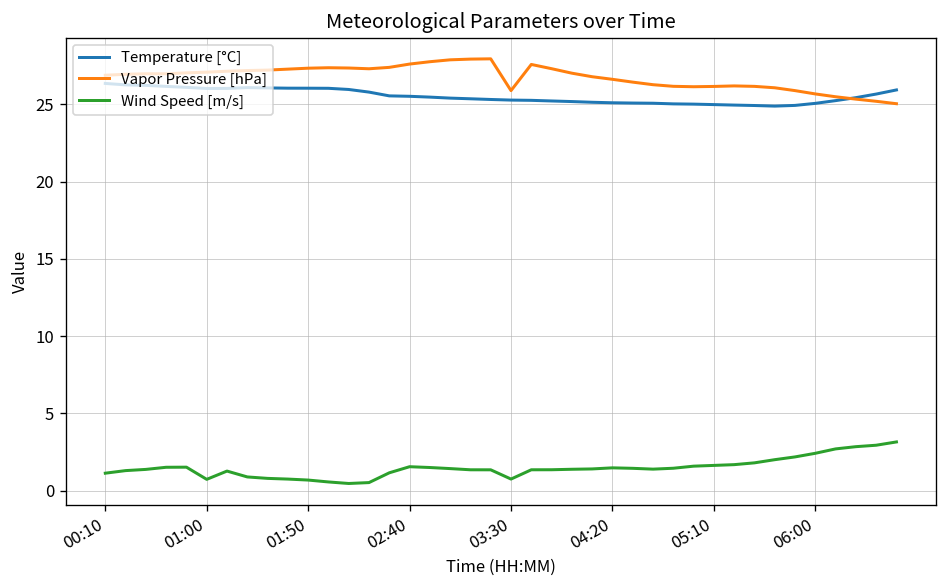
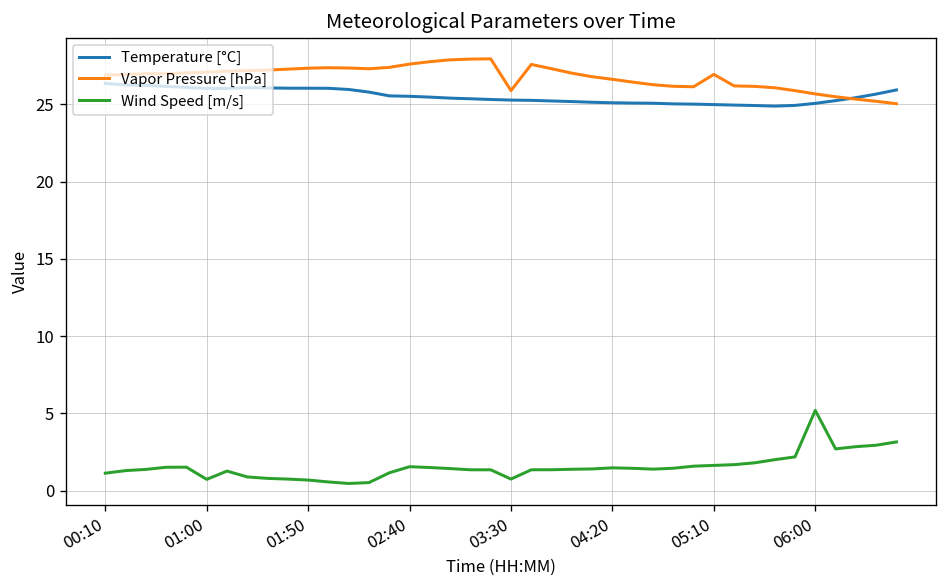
  {
    "Temperature [°C]": {
      "01:50": 26.0,
      "02:40": 25.5,
      "03:30": 25.3,
      "04:20": 25.1,
      "05:10": 25.0,
      "06:00": 25.1
    },
    "Vapor Pressure [hPa]": {
      "01:50": 27.3,
      "02:40": 27.6,
      "03:30": 25.9,
      "04:20": 26.6,
-     "05:10": 26.2,
+     "05:10": 26.9,
      "06:00": 25.7
    },
    "Wind Speed [m/s]": {
      "00:10": 1.1,
      "01:00": 0.7,
      "01:50": 0.7,
      "02:40": 1.5,
      "03:30": 0.7,
      "04:20": 1.5,
      "05:10": 1.6,
-     "06:00": 2.4
+     "06:00": 5.2
    }
  }
